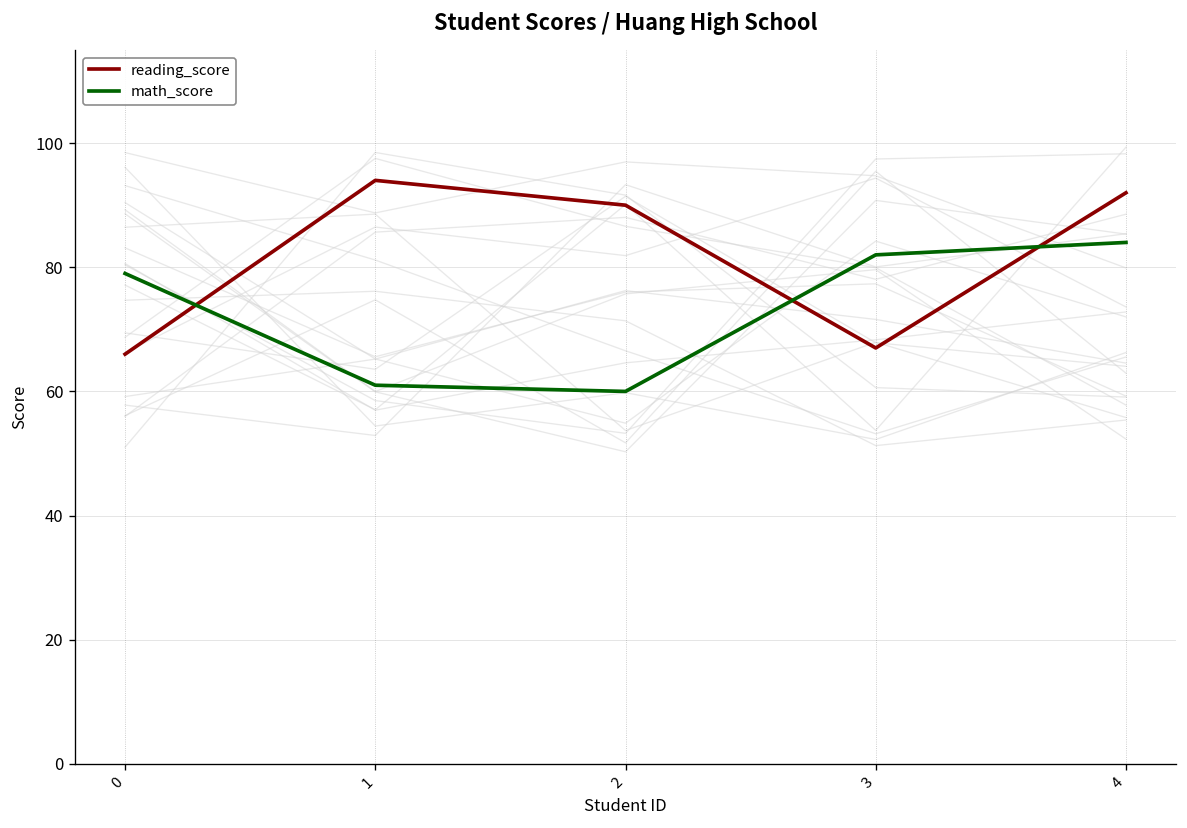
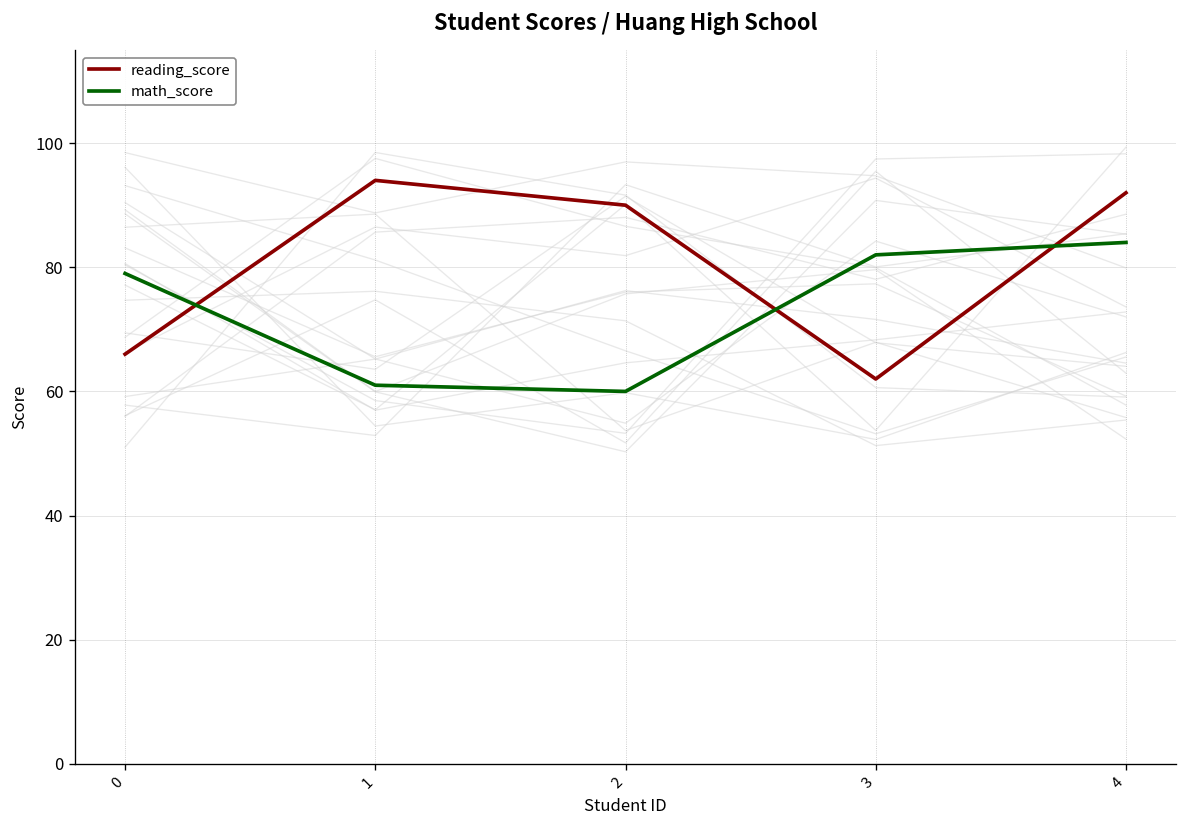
  {
    "reading_score": {
      "1": 94,
-     "3": 67,
+     "3": 62,
      "4": 92
    },
    "math_score": {
      "0": 79,
      "1": 61,
      "3": 82,
      "4": 84
    }
  }
